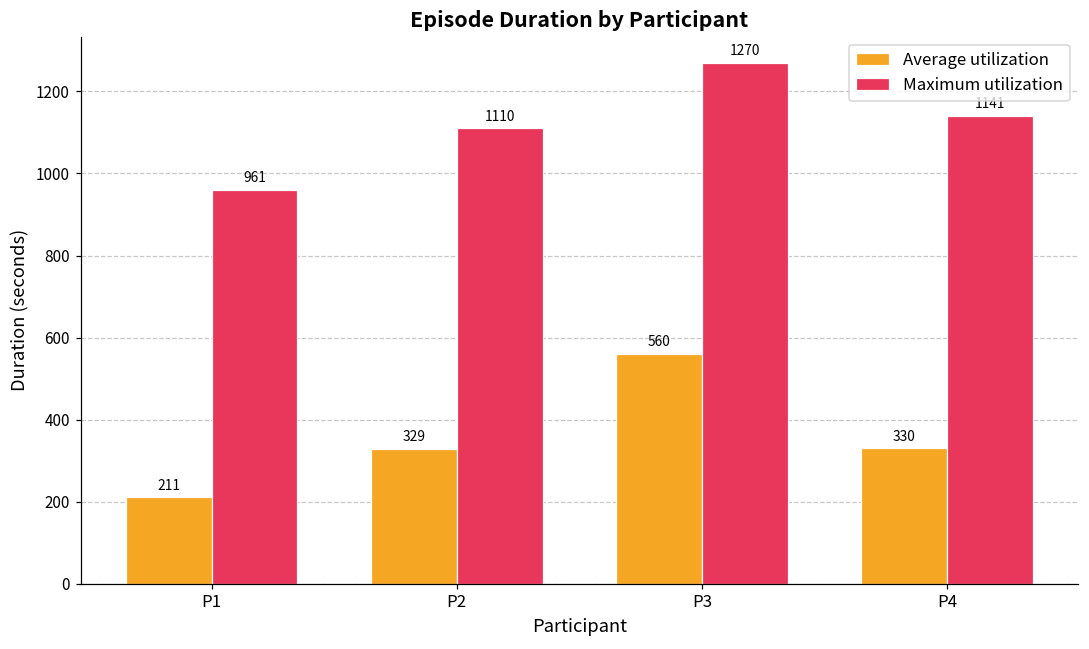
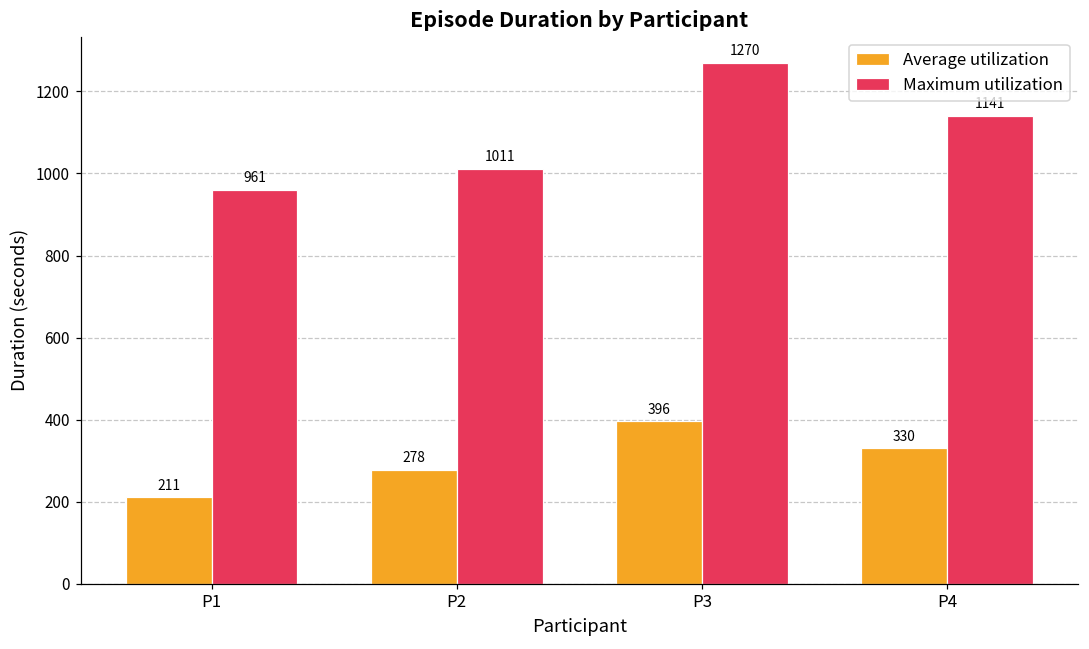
  {
    "Average utilization": {
      "P1": 211,
-     "P2": 329,
-     "P3": 560,
+     "P2": 278,
+     "P3": 396,
      "P4": 330
    },
    "Maximum utilization": {
      "P1": 961,
-     "P2": 1110,
+     "P2": 1011,
      "P3": 1270
    }
  }
